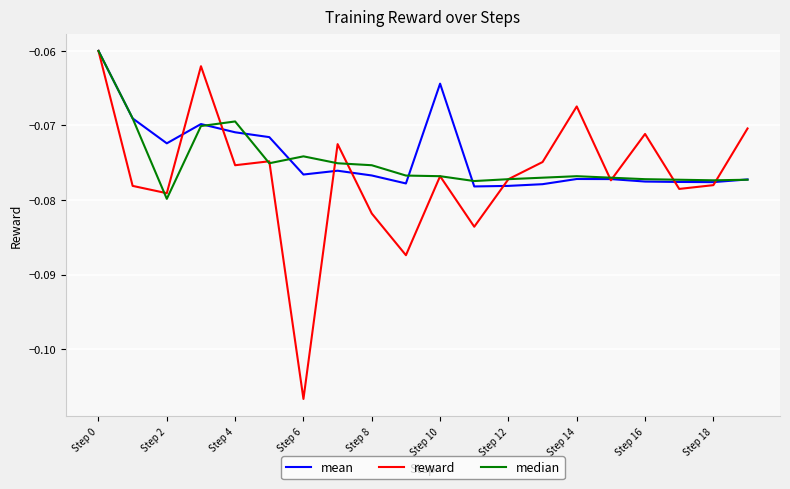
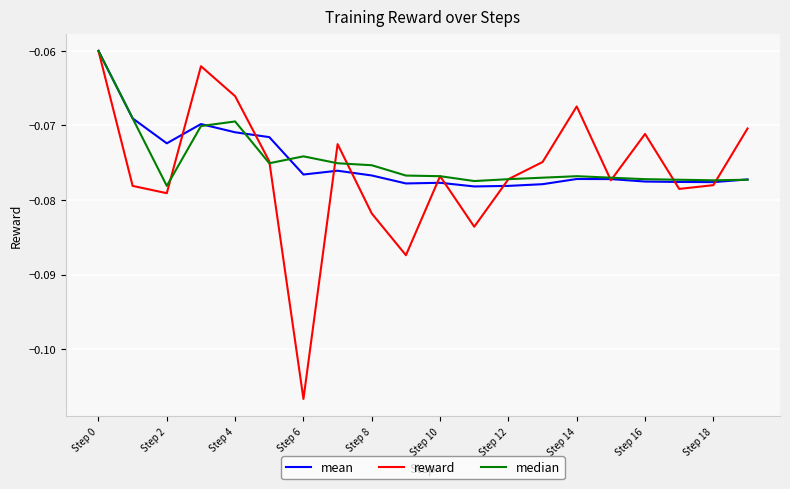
  {
    "mean": {
      "Step 2": -0.072,
      "Step 4": -0.071,
      "Step 6": -0.077,
      "Step 8": -0.077,
-     "Step 10": -0.064,
+     "Step 10": -0.078,
      "Step 12": -0.078,
      "Step 14": -0.077
    },
    "reward": {
      "Step 2": -0.079,
-     "Step 4": -0.075,
+     "Step 4": -0.066,
      "Step 6": -0.107,
      "Step 8": -0.082,
      "Step 14": -0.067,
      "Step 16": -0.071,
      "Step 18": -0.078
    },
    "median": {
-     "Step 2": -0.080,
+     "Step 2": -0.078,
      "Step 4": -0.069,
      "Step 6": -0.074,
      "Step 8": -0.075,
      "Step 14": -0.077
    }
  }
